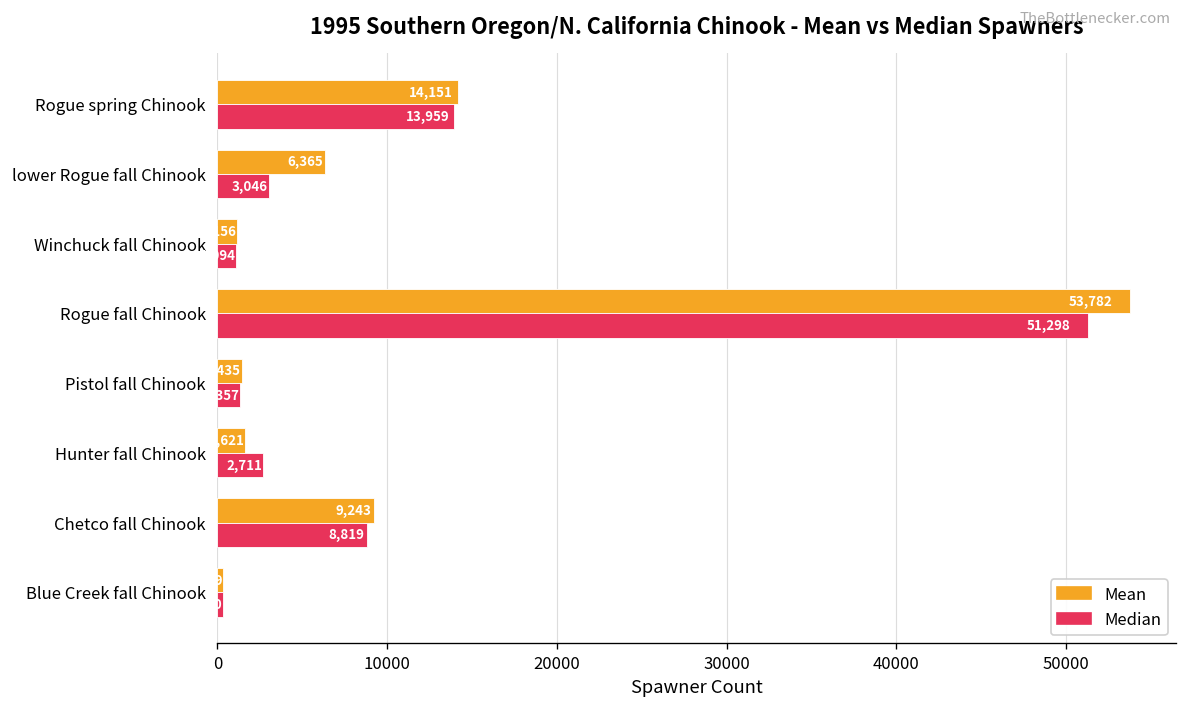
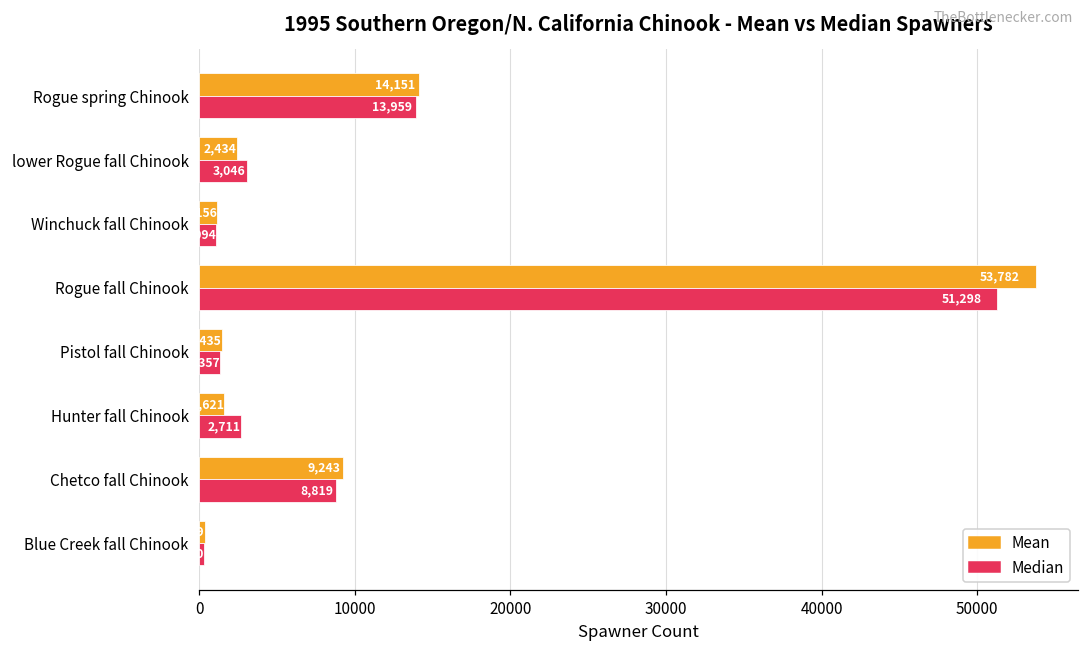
  {
    "Mean": {
      "Rogue spring Chinook": "14,151",
-     "lower Rogue fall Chinook": "6,365",
+     "lower Rogue fall Chinook": "2,434",
      "Rogue fall Chinook": "53,782",
      "Pistol fall Chinook": "1,435",
      "Hunter fall Chinook": "1,621",
      "Chetco fall Chinook": "9,243"
    },
    "Median": {
      "Rogue spring Chinook": "13,959",
      "lower Rogue fall Chinook": "3,046",
      "Rogue fall Chinook": "51,298",
      "Pistol fall Chinook": "1,357",
      "Hunter fall Chinook": "2,711",
      "Chetco fall Chinook": "8,819"
    }
  }
